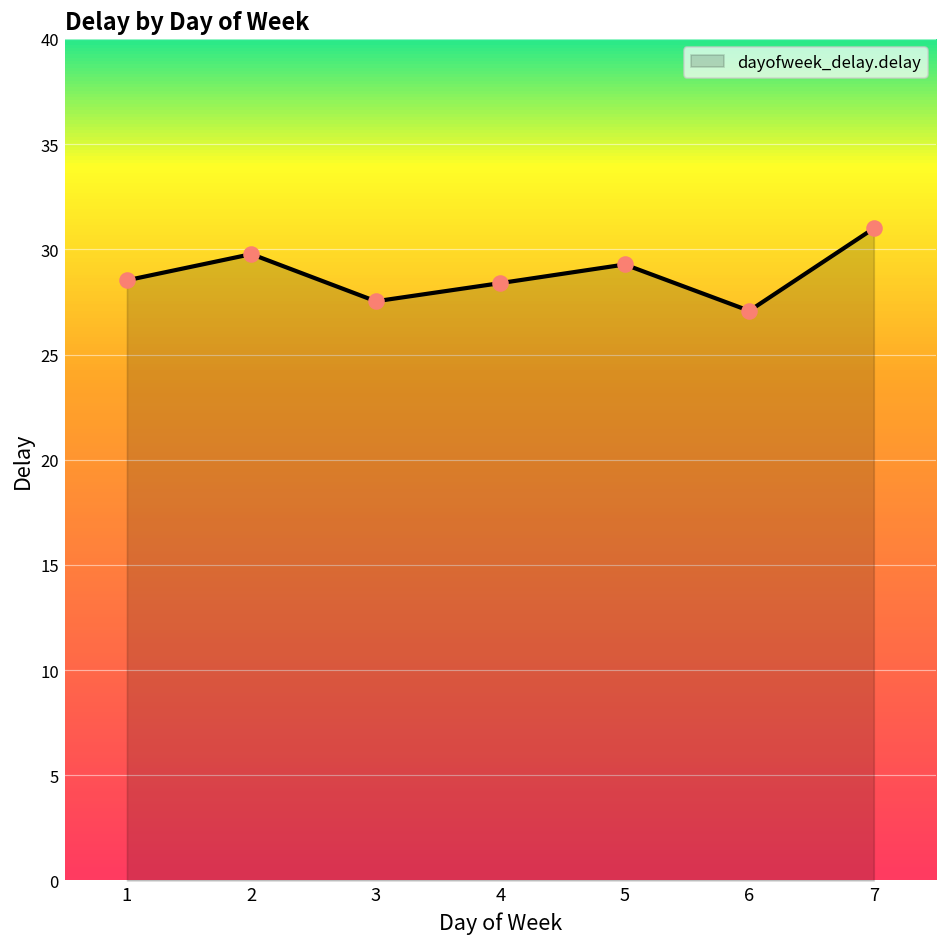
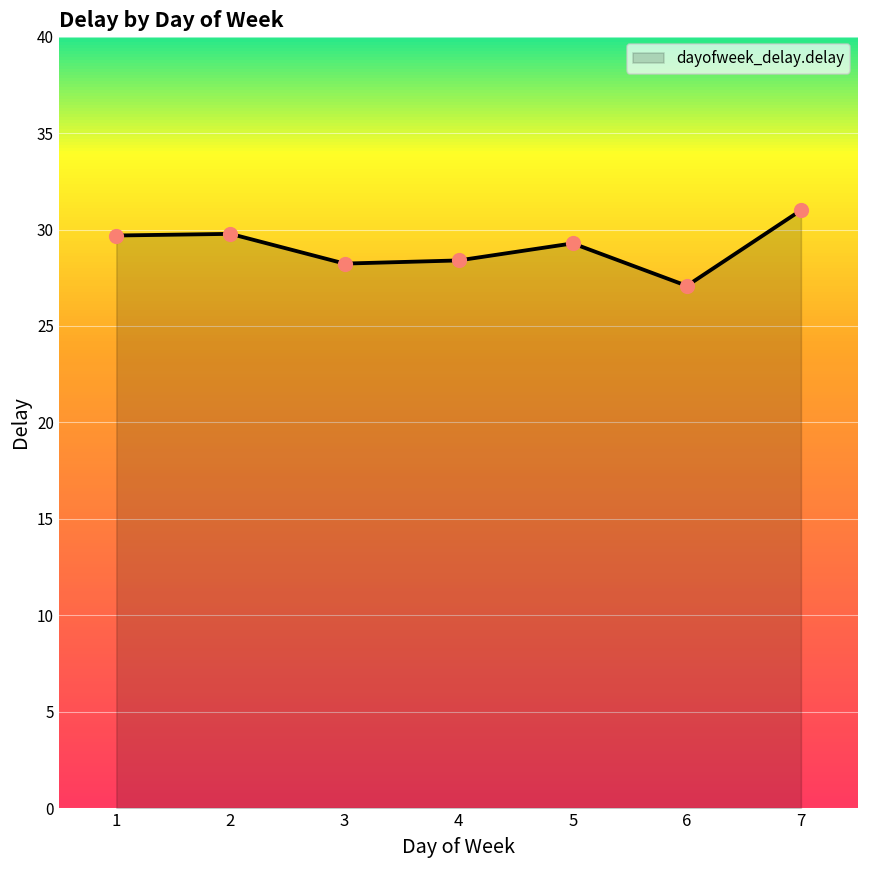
  {
-   "1": 28.5,
+   "1": 29.7,
    "2": 29.8,
-   "3": 27.5,
+   "3": 28.2,
    "4": 28.4,
    "5": 29.3,
    "6": 27.1,
    "7": 31.0
  }
